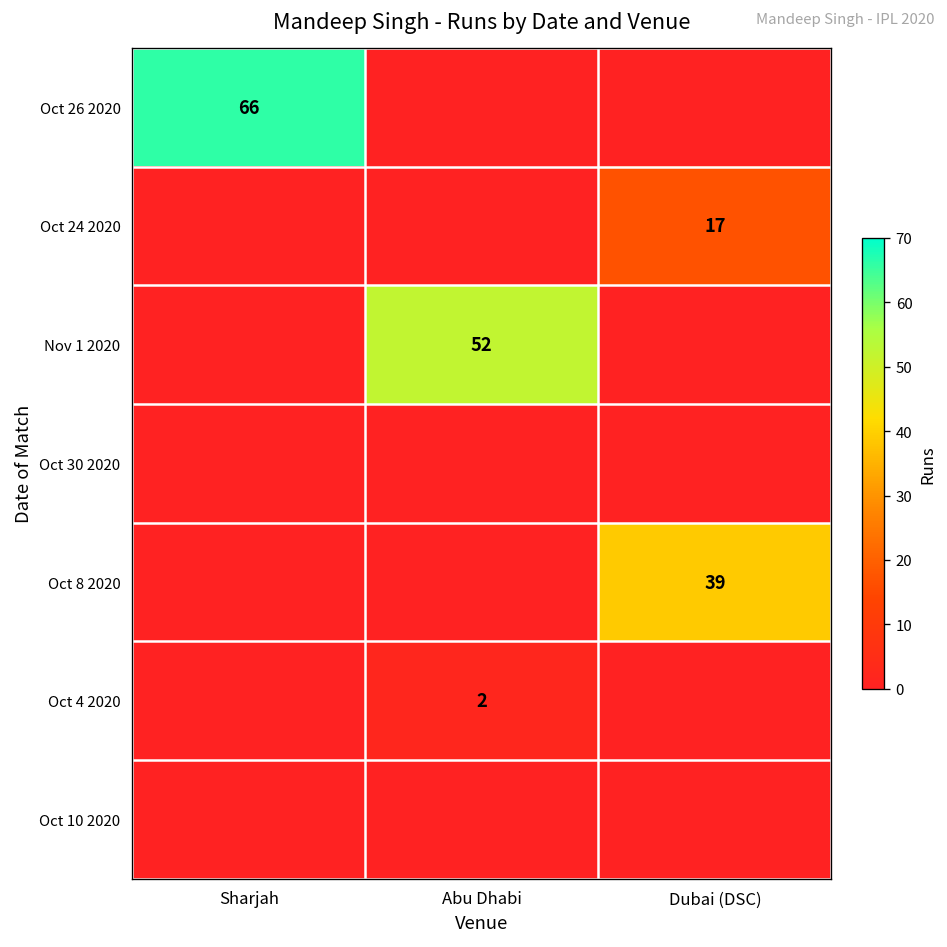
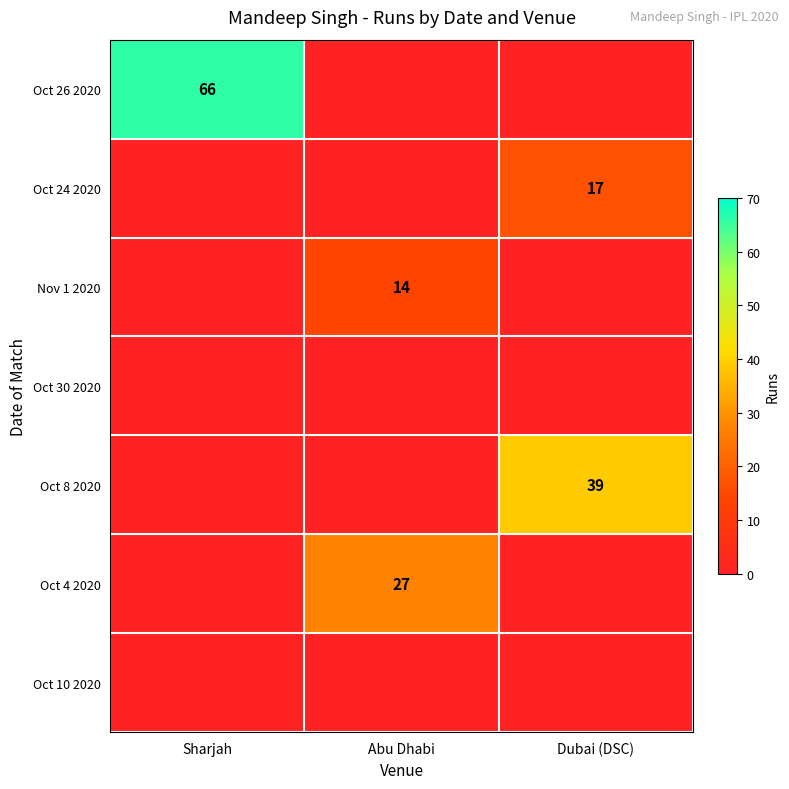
  {
    "Oct 26 2020": {
      "Sharjah": 66
    },
    "Oct 24 2020": {
      "Dubai (DSC)": 17
    },
    "Nov 1 2020": {
-     "Abu Dhabi": 52
+     "Abu Dhabi": 14
    },
    "Oct 8 2020": {
      "Dubai (DSC)": 39
    },
    "Oct 4 2020": {
-     "Abu Dhabi": 2
+     "Abu Dhabi": 27
    }
  }
